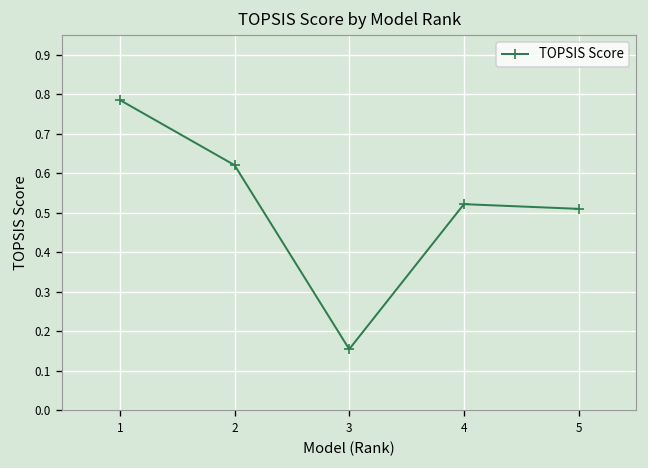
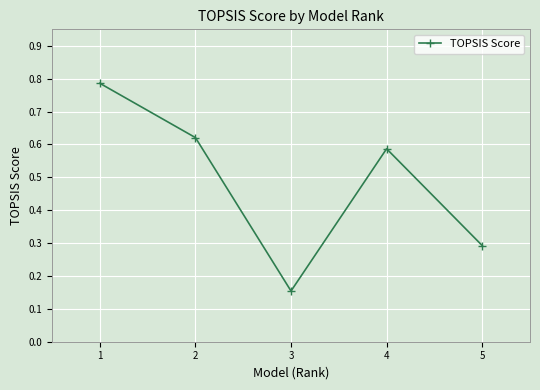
  {
    "1": 0.79,
    "2": 0.62,
    "3": 0.15,
-   "4": 0.52,
-   "5": 0.51
+   "4": 0.59,
+   "5": 0.29
  }
